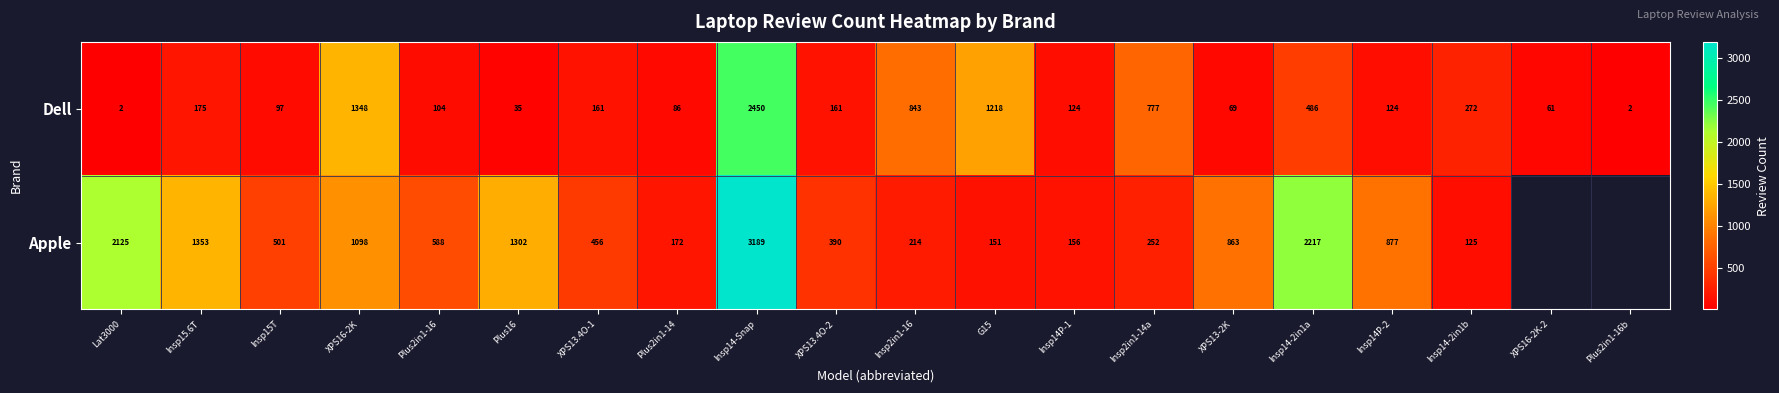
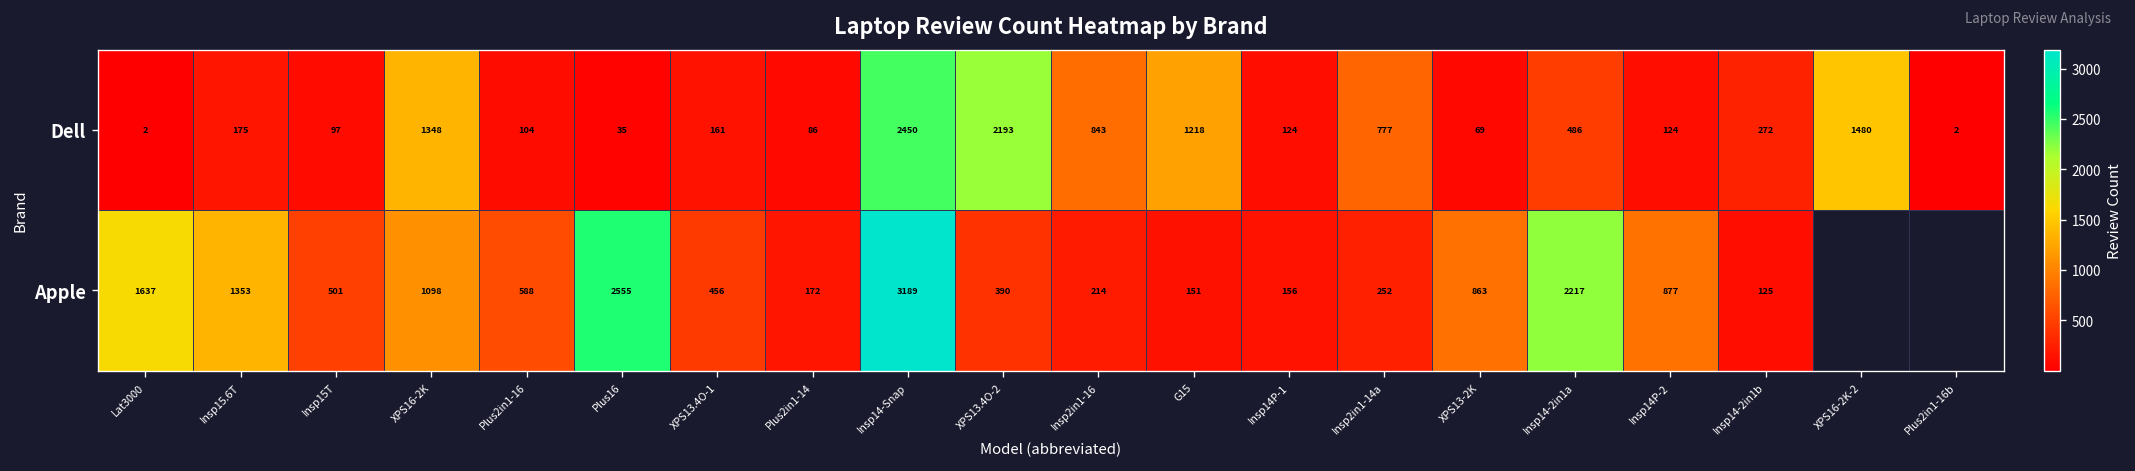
  {
    "Dell": {
      "Lat3000": 2,
      "Insp15.6T": 175,
      "Insp15T": 97,
      "XPS16-2K": 1348,
      "Plus2in1-16": 104,
      "Plus16": 35,
      "XPS13.4O-1": 161,
      "Plus2in1-14": 86,
      "Insp14-Snap": 2450,
-     "XPS13.4O-2": 161,
+     "XPS13.4O-2": 2193,
      "Insp2in1-16": 843,
      "G15": 1218,
      "Insp14P-1": 124,
      "Insp2in1-14a": 777,
      "XPS13-2K": 69,
      "Insp14-2in1a": 486,
      "Insp14P-2": 124,
      "Insp14-2in1b": 272,
-     "XPS16-2K-2": 61,
+     "XPS16-2K-2": 1480,
      "Plus2in1-16b": 2
    },
    "Apple": {
-     "Lat3000": 2125,
+     "Lat3000": 1637,
      "Insp15.6T": 1353,
      "Insp15T": 501,
      "XPS16-2K": 1098,
      "Plus2in1-16": 588,
-     "Plus16": 1302,
+     "Plus16": 2555,
      "XPS13.4O-1": 456,
      "Plus2in1-14": 172,
      "Insp14-Snap": 3189,
      "XPS13.4O-2": 390,
      "Insp2in1-16": 214,
      "G15": 151,
      "Insp14P-1": 156,
      "Insp2in1-14a": 252,
      "XPS13-2K": 863,
      "Insp14-2in1a": 2217,
      "Insp14P-2": 877,
      "Insp14-2in1b": 125
    }
  }
